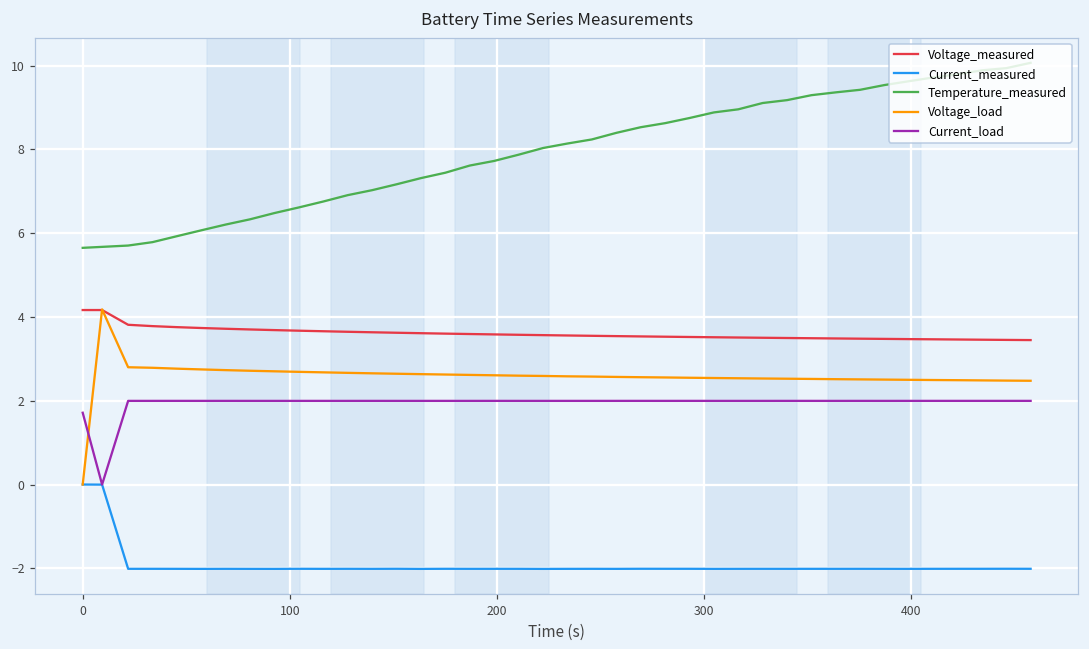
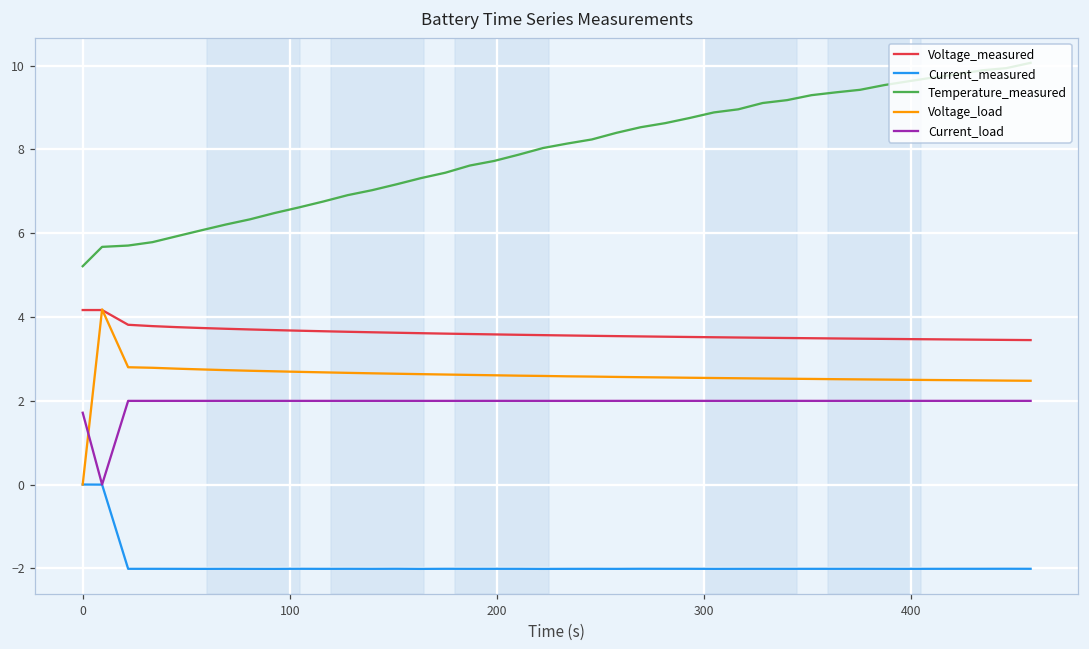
  {
    "Voltage_measured": {
      "0": 4.2
    },
    "Temperature_measured": {
-     "0": 5.7
+     "0": 5.2
    },
    "Current_load": {
      "0": 1.7
    }
  }
